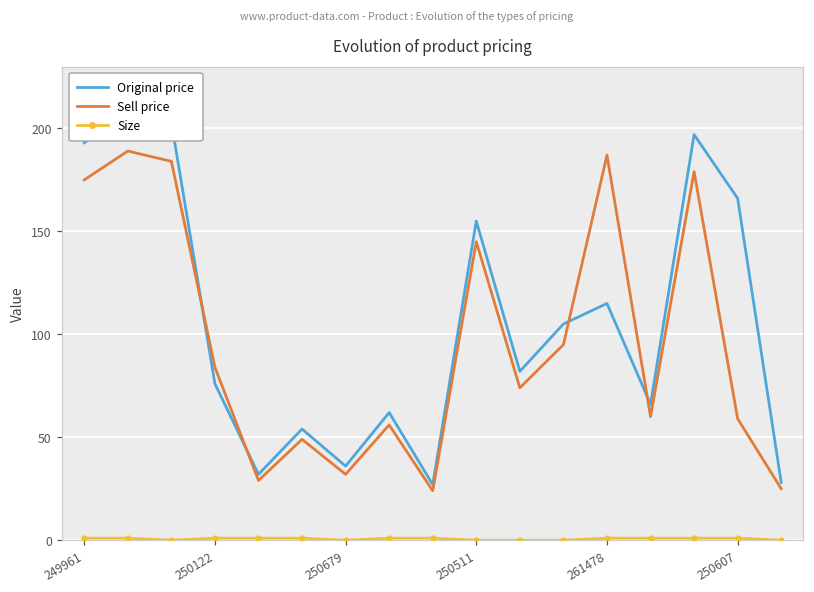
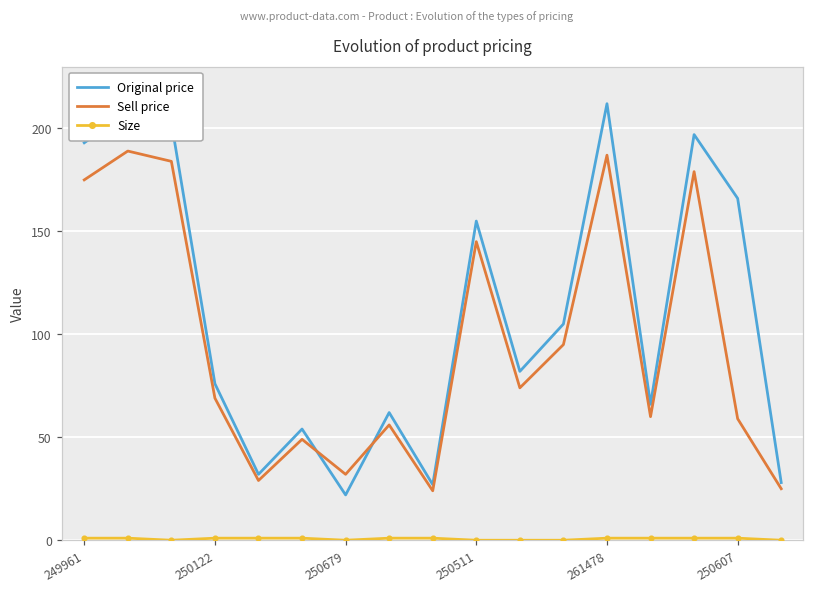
  {
    "Original price": {
      "249961": 193,
      "250122": 76,
-     "250679": 36,
+     "250679": 22,
      "250511": 155,
-     "261478": 115,
+     "261478": 212,
      "250607": 166
    },
    "Sell price": {
      "249961": 175,
-     "250122": 84,
+     "250122": 69,
      "250679": 32,
      "250511": 145,
      "261478": 187,
      "250607": 59
    },
    "Size": {
      "249961": 1,
      "250122": 1,
      "250679": 0,
      "250511": 0,
      "261478": 1,
      "250607": 1
    }
  }
